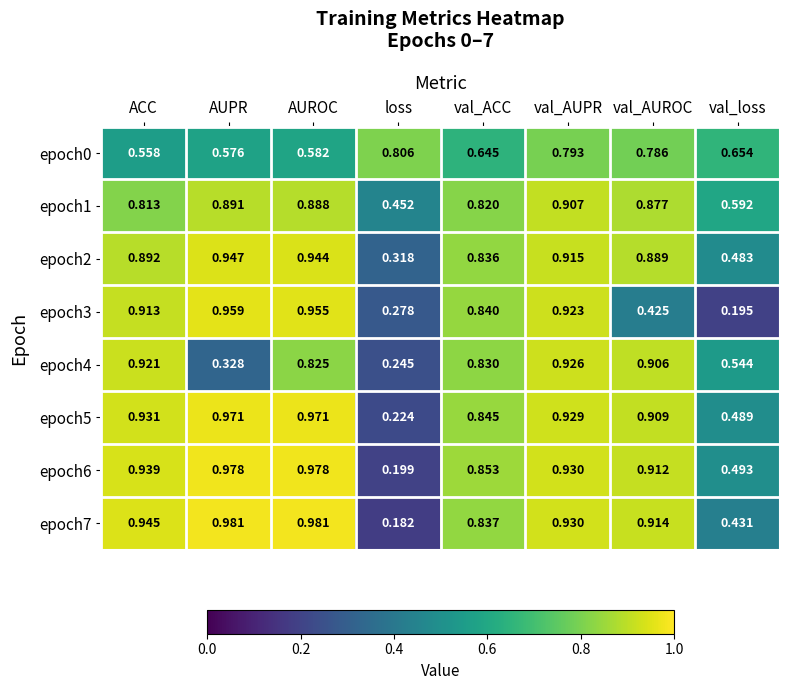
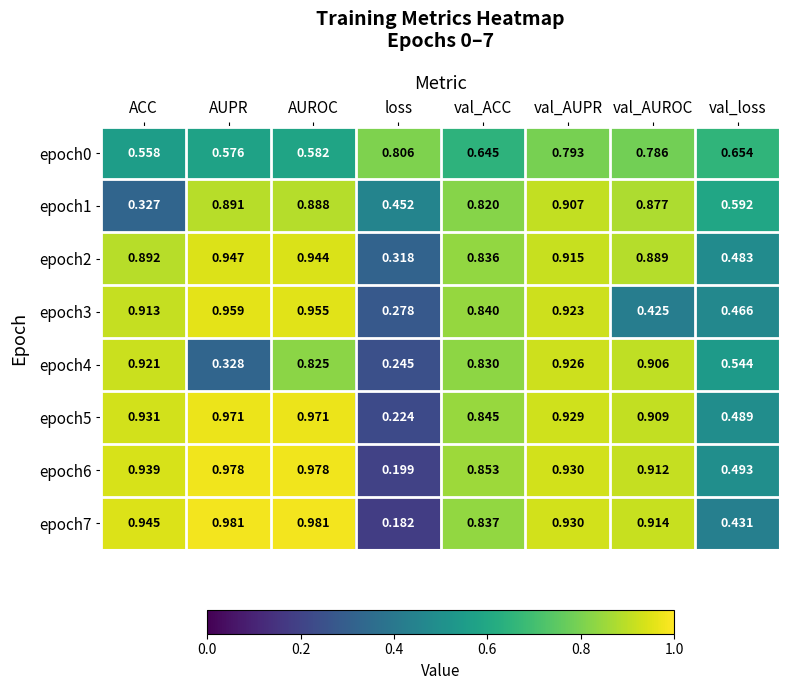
  {
    "epoch0": {
      "ACC": 0.558,
      "AUPR": 0.576,
      "AUROC": 0.582,
      "loss": 0.806,
      "val_ACC": 0.645,
      "val_AUPR": 0.793,
      "val_AUROC": 0.786,
      "val_loss": 0.654
    },
    "epoch1": {
-     "ACC": 0.813,
+     "ACC": 0.327,
      "AUPR": 0.891,
      "AUROC": 0.888,
      "loss": 0.452,
      "val_ACC": 0.820,
      "val_AUPR": 0.907,
      "val_AUROC": 0.877,
      "val_loss": 0.592
    },
    "epoch2": {
      "ACC": 0.892,
      "AUPR": 0.947,
      "AUROC": 0.944,
      "loss": 0.318,
      "val_ACC": 0.836,
      "val_AUPR": 0.915,
      "val_AUROC": 0.889,
      "val_loss": 0.483
    },
    "epoch3": {
      "ACC": 0.913,
      "AUPR": 0.959,
      "AUROC": 0.955,
      "loss": 0.278,
      "val_ACC": 0.840,
      "val_AUPR": 0.923,
      "val_AUROC": 0.425,
-     "val_loss": 0.195
+     "val_loss": 0.466
    },
    "epoch4": {
      "ACC": 0.921,
      "AUPR": 0.328,
      "AUROC": 0.825,
      "loss": 0.245,
      "val_ACC": 0.830,
      "val_AUPR": 0.926,
      "val_AUROC": 0.906,
      "val_loss": 0.544
    },
    "epoch5": {
      "ACC": 0.931,
      "AUPR": 0.971,
      "AUROC": 0.971,
      "loss": 0.224,
      "val_ACC": 0.845,
      "val_AUPR": 0.929,
      "val_AUROC": 0.909,
      "val_loss": 0.489
    },
    "epoch6": {
      "ACC": 0.939,
      "AUPR": 0.978,
      "AUROC": 0.978,
      "loss": 0.199,
      "val_ACC": 0.853,
      "val_AUPR": 0.930,
      "val_AUROC": 0.912,
      "val_loss": 0.493
    },
    "epoch7": {
      "ACC": 0.945,
      "AUPR": 0.981,
      "AUROC": 0.981,
      "loss": 0.182,
      "val_ACC": 0.837,
      "val_AUPR": 0.930,
      "val_AUROC": 0.914,
      "val_loss": 0.431
    }
  }
